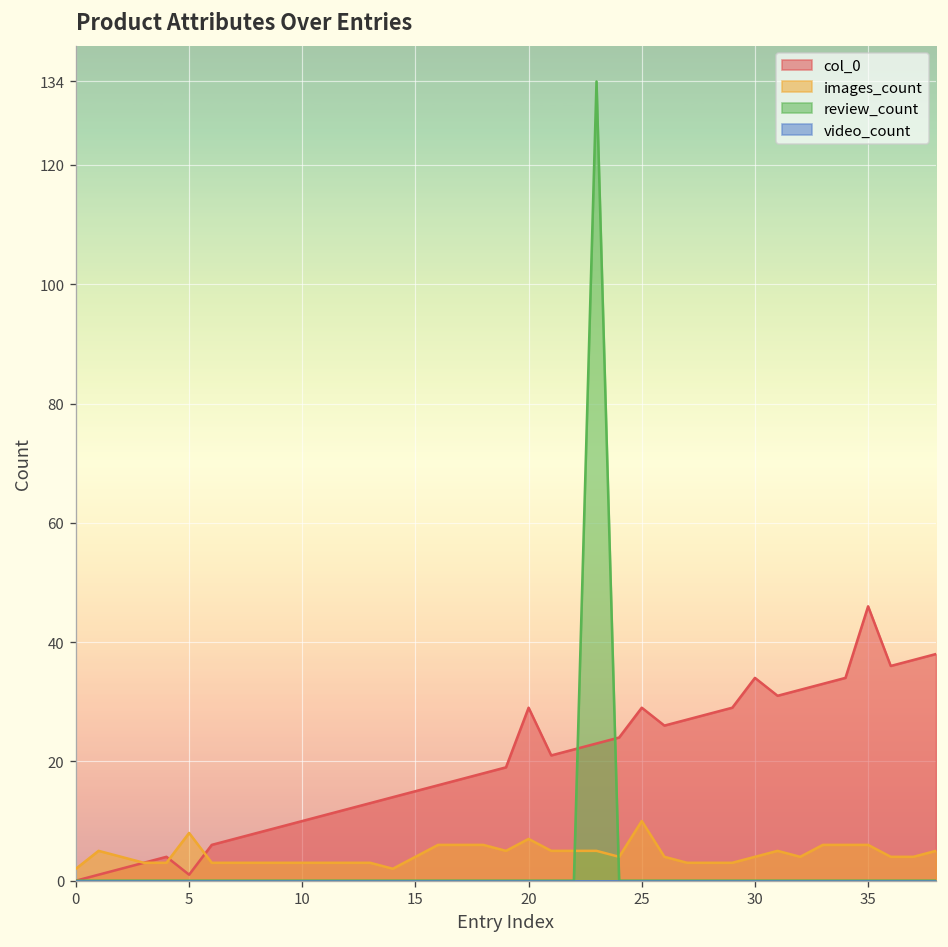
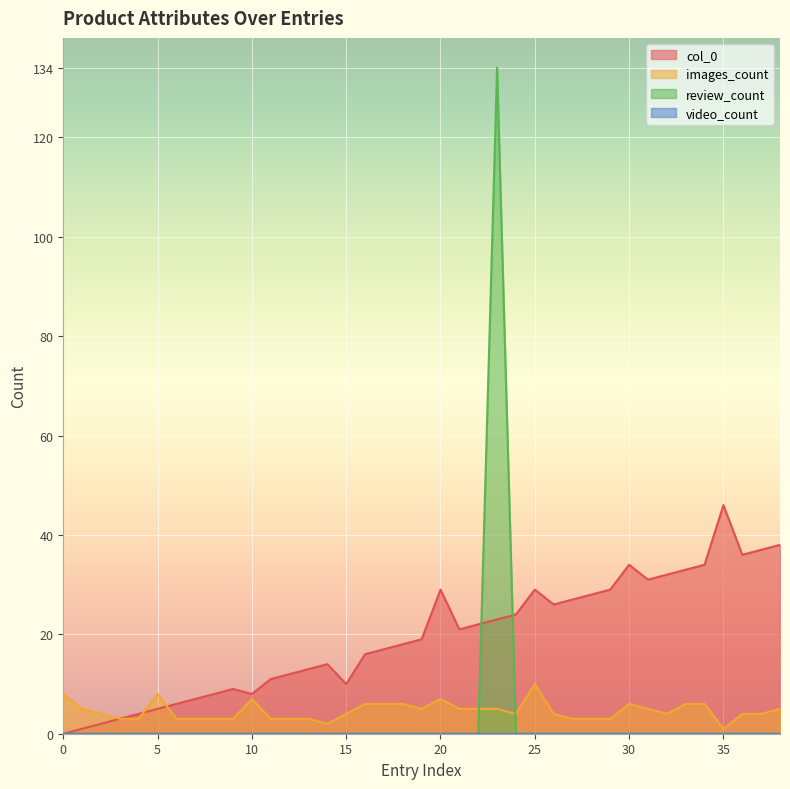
  {
    "col_0": {
-     "5": 1,
-     "10": 10,
-     "15": 15,
+     "5": 5,
+     "10": 8,
+     "15": 10,
      "20": 29,
      "25": 29,
      "30": 34,
      "35": 46
    },
    "images_count": {
-     "0": 2,
+     "0": 8,
      "5": 8,
-     "10": 3,
+     "10": 7,
      "15": 4,
      "20": 7,
      "25": 10,
-     "30": 4,
-     "35": 6
+     "30": 6,
+     "35": 1
    }
  }
